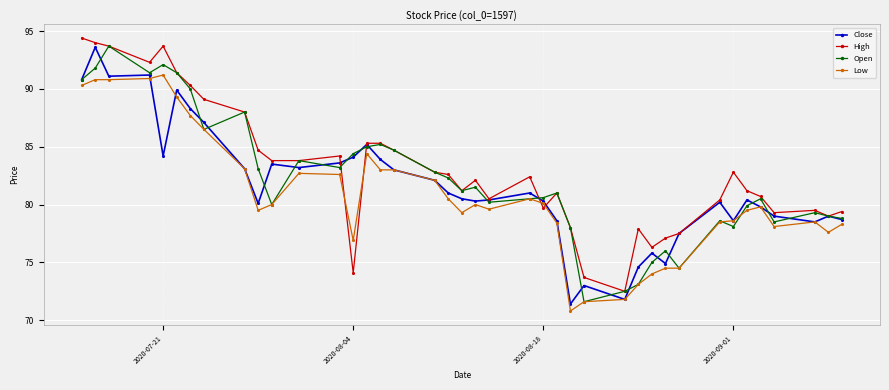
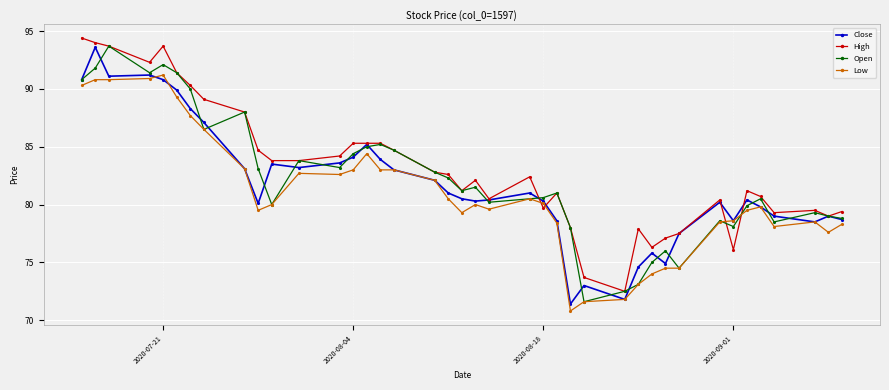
  {
    "Close": {
-     "2020-07-21": 84.2,
+     "2020-07-21": 90.8,
      "2020-08-04": 84.1
    },
    "High": {
      "2020-07-21": 93.7,
-     "2020-08-04": 74.1,
+     "2020-08-04": 85.3,
      "2020-08-18": 79.7,
-     "2020-09-01": 82.8
+     "2020-09-01": 76.1
    },
    "Open": {
      "2020-07-21": 92.1,
      "2020-08-04": 84.4,
      "2020-08-18": 80.6,
      "2020-09-01": 78.1
    },
    "Low": {
      "2020-07-21": 91.2,
-     "2020-08-04": 76.9
+     "2020-08-04": 83.0
    }
  }
